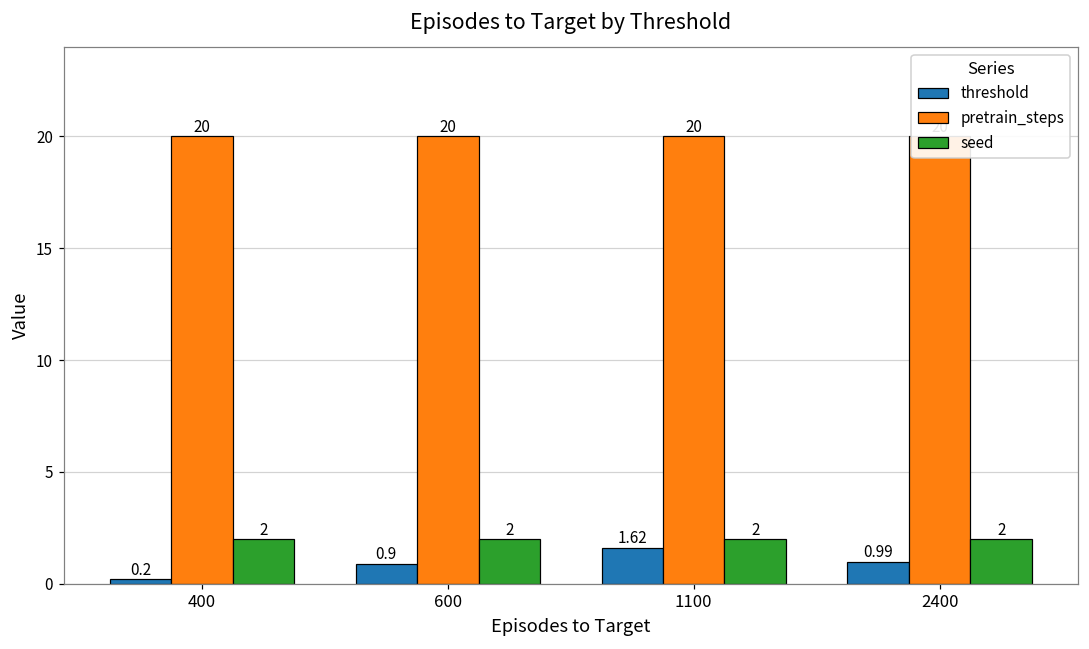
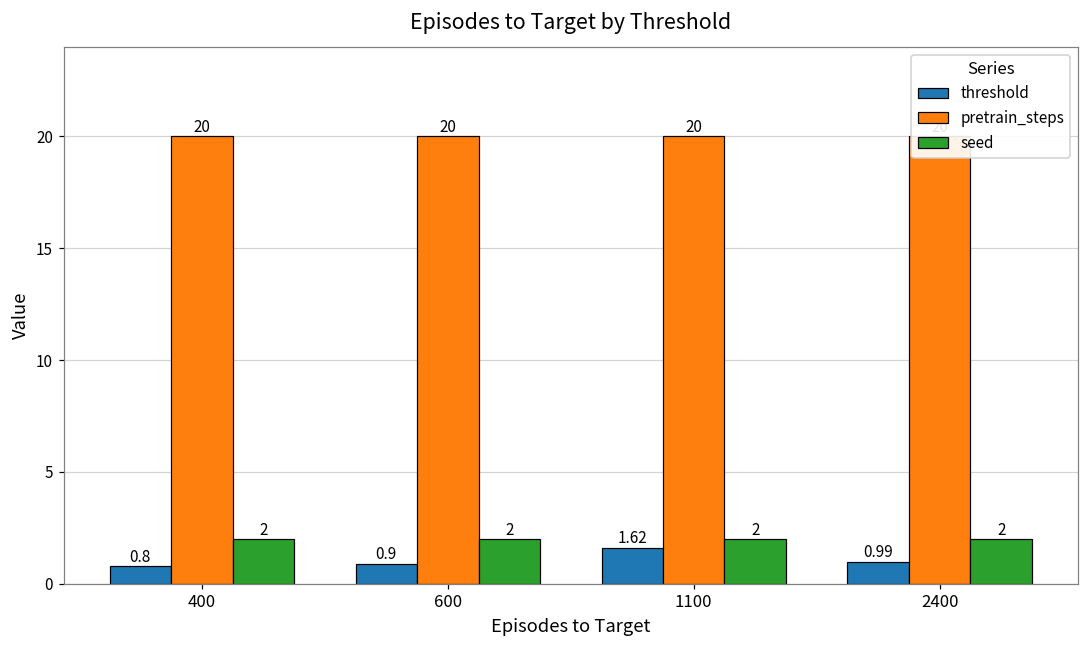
  {
    "threshold": {
-     "400": 0.2,
+     "400": 0.8,
      "600": 0.9,
      "1100": 1.62,
      "2400": 0.99
    },
    "pretrain_steps": {
      "400": 20,
      "600": 20,
      "1100": 20
    },
    "seed": {
      "400": 2,
      "600": 2,
      "1100": 2,
      "2400": 2
    }
  }
